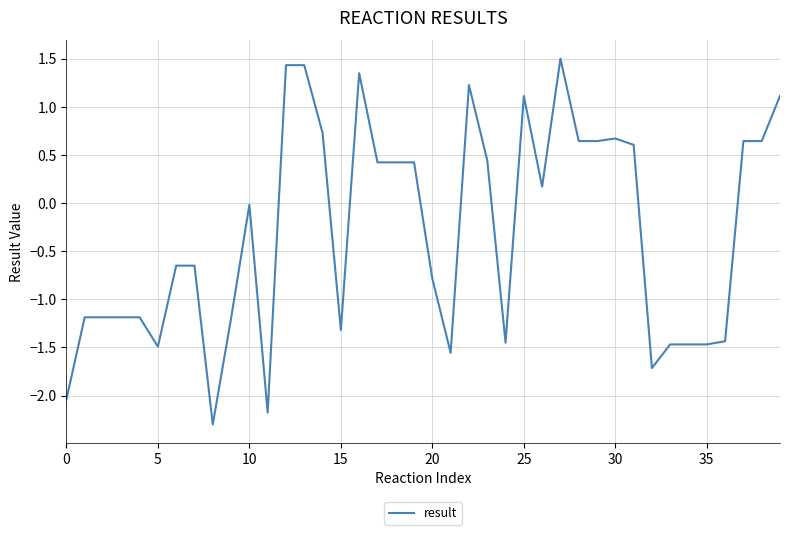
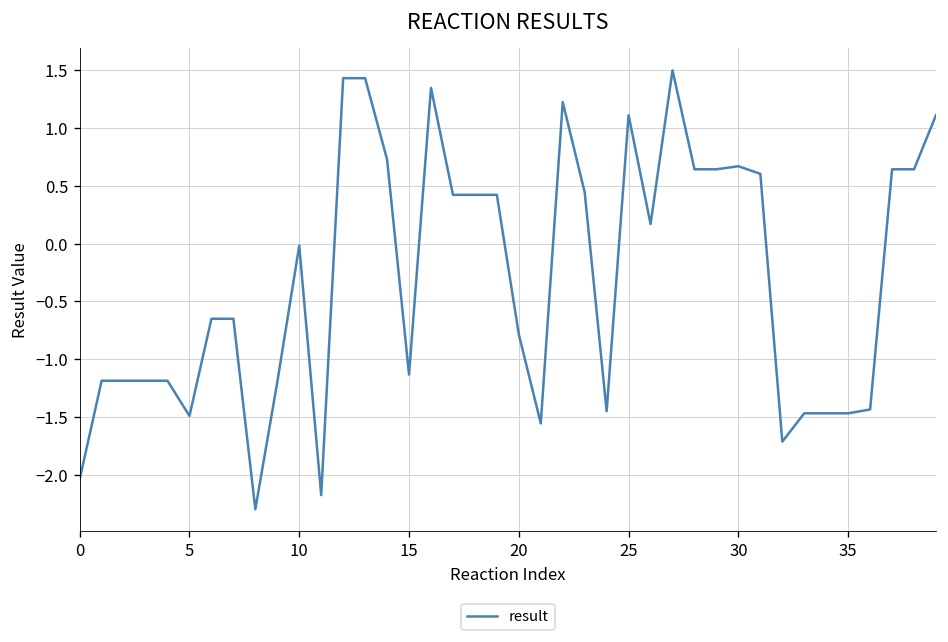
  {
    "0": -2.0,
    "5": -1.5,
    "10": 0.0,
-   "15": -1.3,
+   "15": -1.1,
    "20": -0.8,
    "25": 1.1,
    "30": 0.7,
    "35": -1.5
  }
